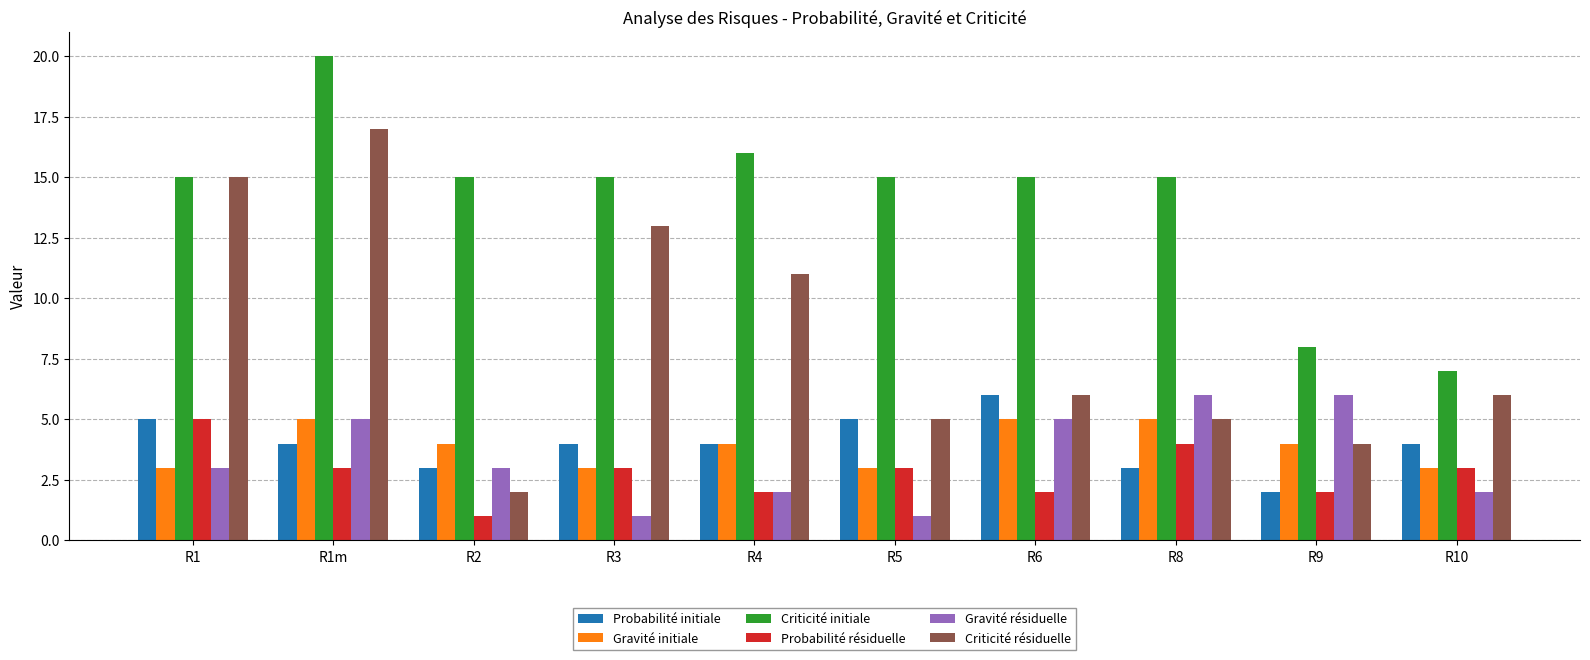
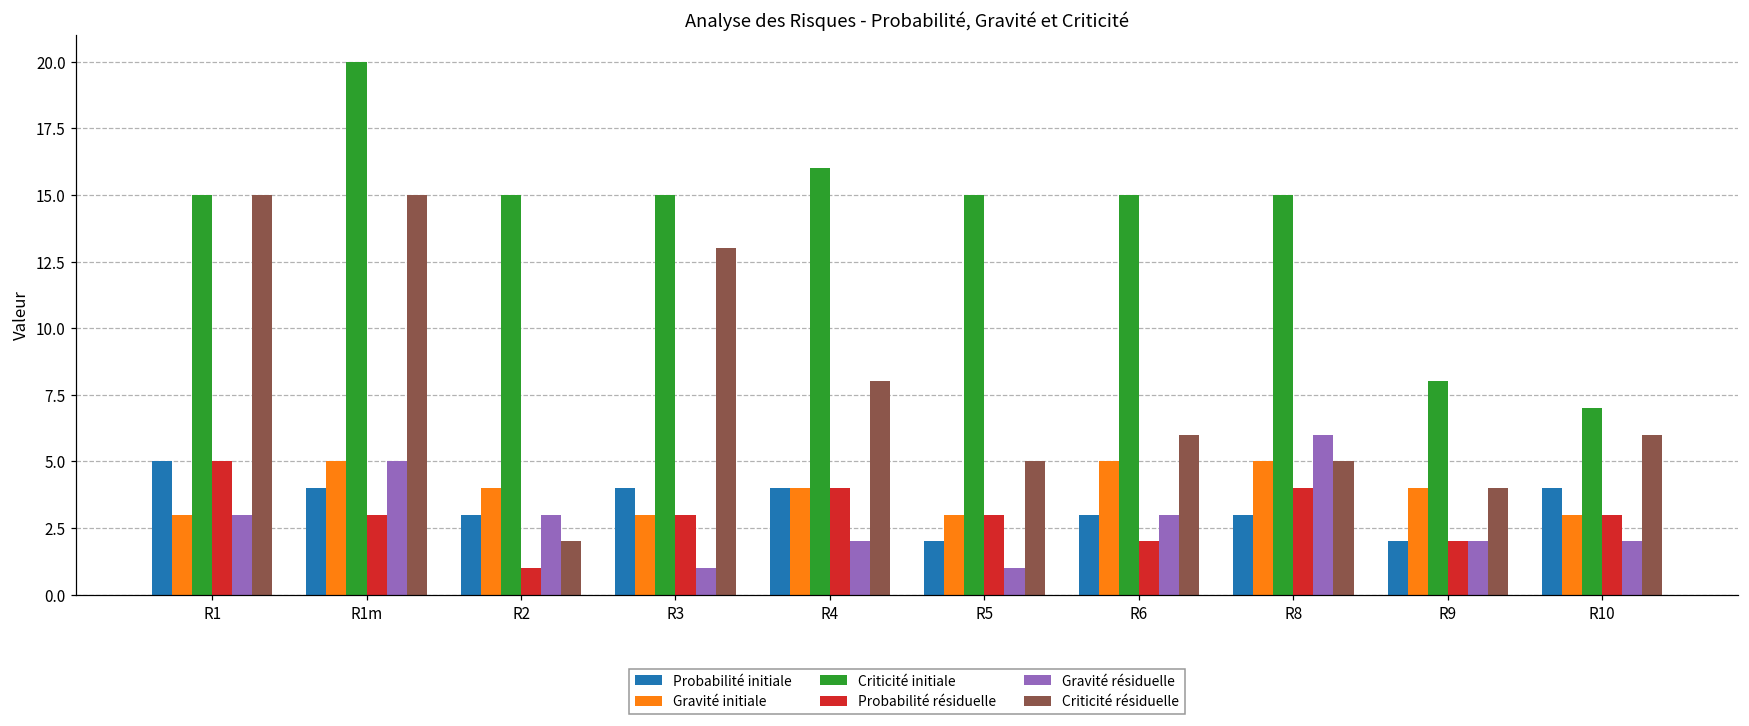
  {
    "Probabilité initiale": {
      "R1": 5,
      "R1m": 4,
      "R2": 3,
      "R3": 4,
      "R4": 4,
-     "R5": 5,
-     "R6": 6,
+     "R5": 2,
+     "R6": 3,
      "R8": 3,
      "R9": 2,
      "R10": 4
    },
    "Gravité initiale": {
      "R1": 3,
      "R1m": 5,
      "R2": 4,
      "R3": 3,
      "R4": 4,
      "R5": 3,
      "R6": 5,
      "R8": 5,
      "R9": 4,
      "R10": 3
    },
    "Criticité initiale": {
      "R1": 15,
      "R1m": 20,
      "R2": 15,
      "R3": 15,
      "R4": 16,
      "R5": 15,
      "R6": 15,
      "R8": 15,
      "R9": 8,
      "R10": 7
    },
    "Probabilité résiduelle": {
      "R1": 5,
      "R1m": 3,
      "R2": 1,
      "R3": 3,
-     "R4": 2,
+     "R4": 4,
      "R5": 3,
      "R6": 2,
      "R8": 4,
      "R9": 2,
      "R10": 3
    },
    "Gravité résiduelle": {
      "R1": 3,
      "R1m": 5,
      "R2": 3,
      "R3": 1,
      "R4": 2,
      "R5": 1,
-     "R6": 5,
+     "R6": 3,
      "R8": 6,
-     "R9": 6,
+     "R9": 2,
      "R10": 2
    },
    "Criticité résiduelle": {
      "R1": 15,
-     "R1m": 17,
+     "R1m": 15,
      "R2": 2,
      "R3": 13,
-     "R4": 11,
+     "R4": 8,
      "R5": 5,
      "R6": 6,
      "R8": 5,
      "R9": 4,
      "R10": 6
    }
  }
